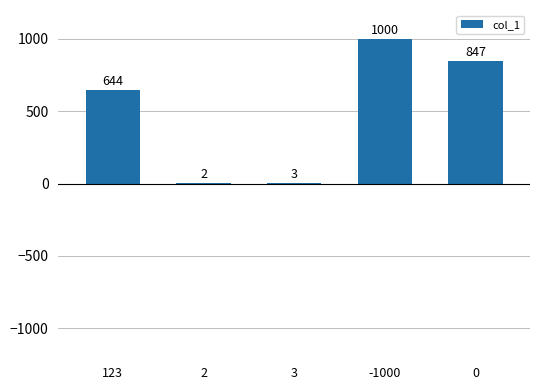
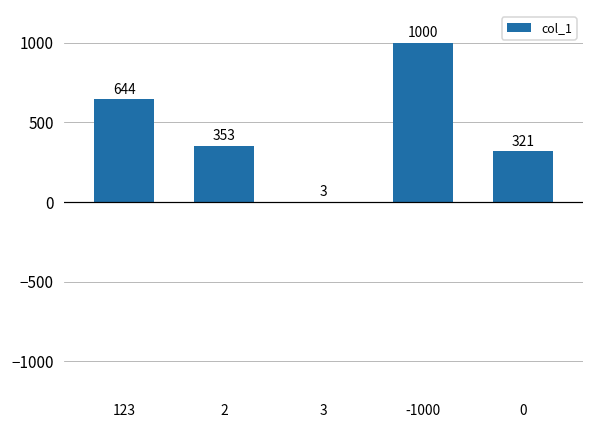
  {
    "123": 644,
-   "2": 2,
+   "2": 353,
    "3": 3,
    "-1000": 1000,
-   "0": 847
+   "0": 321
  }
